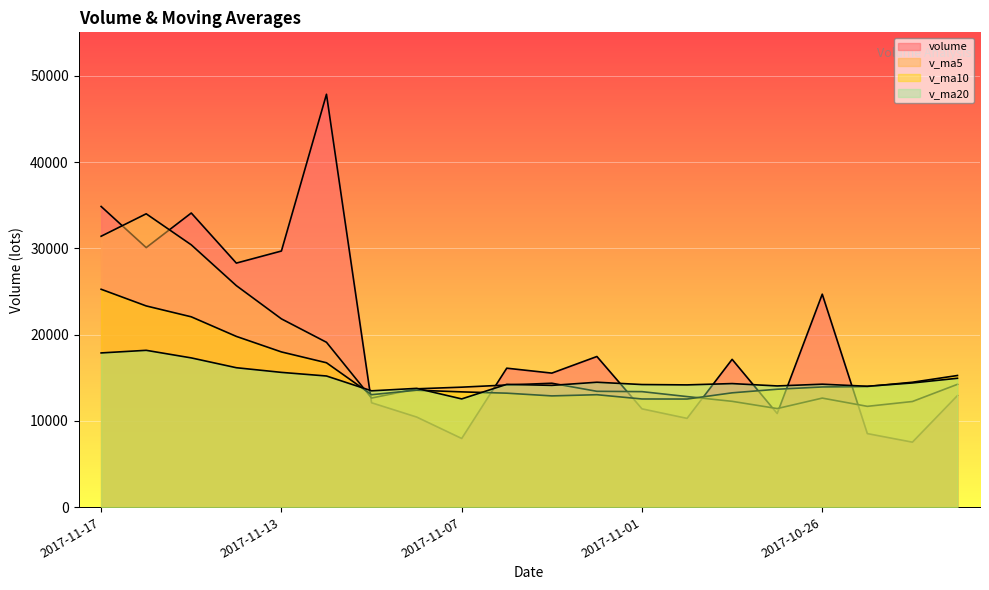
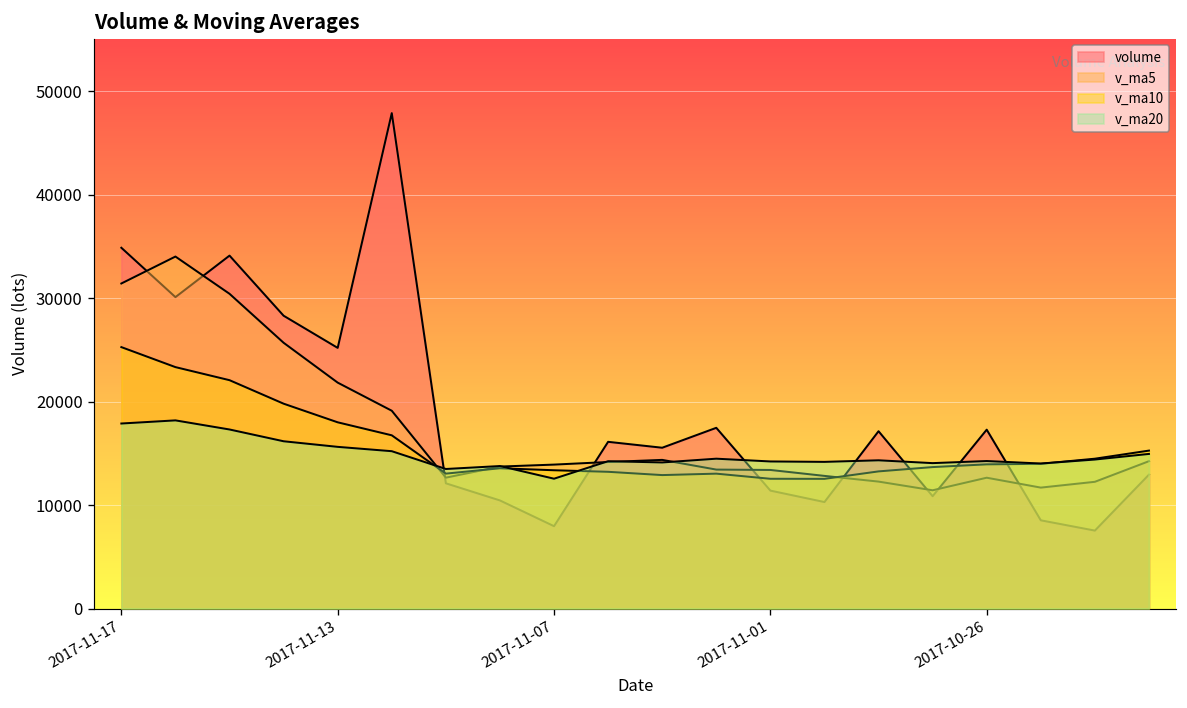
  {
    "volume": {
      "2017-11-17": 35000,
-     "2017-11-13": 30000,
+     "2017-11-13": 25000,
      "2017-11-07": 8000,
      "2017-11-01": 11000,
-     "2017-10-26": 25000
+     "2017-10-26": 17000
    },
    "v_ma20": {
      "2017-11-17": 18000,
      "2017-11-13": 16000,
      "2017-11-07": 13000,
      "2017-11-01": 14000,
      "2017-10-26": 14000
    }
  }
